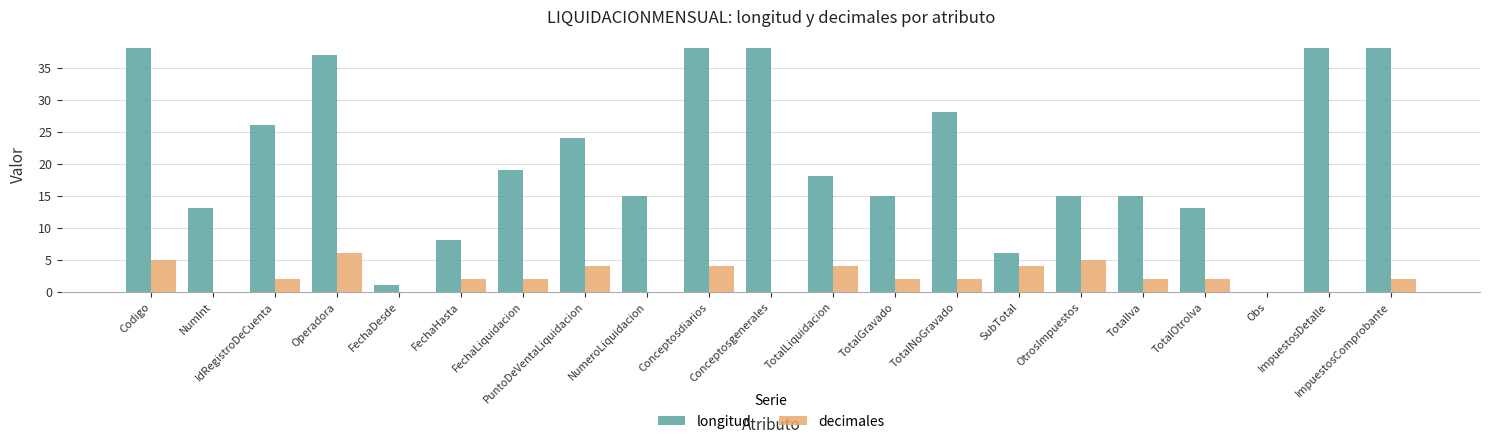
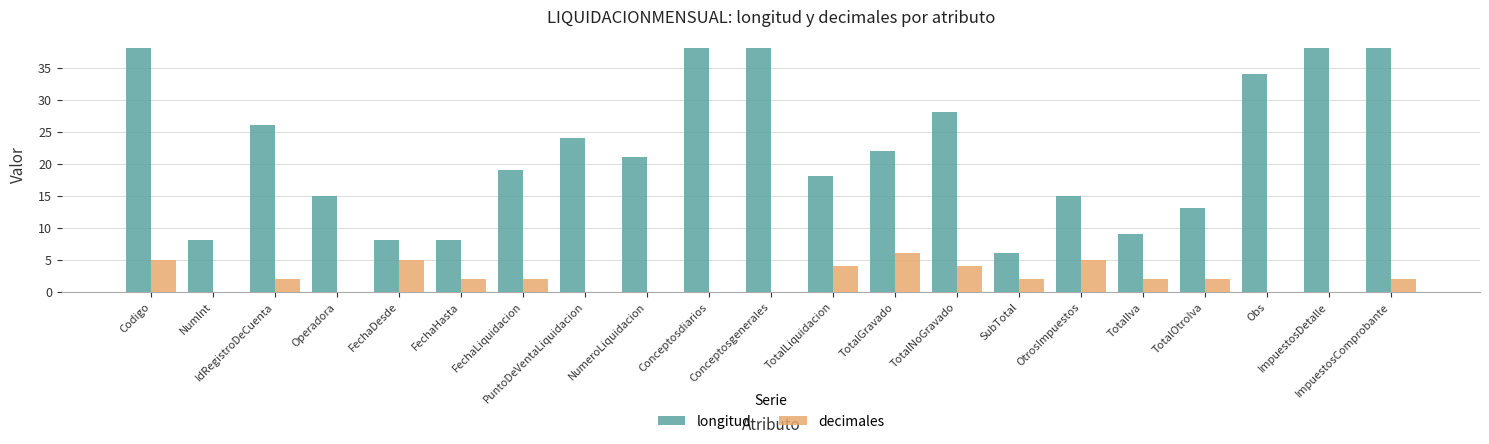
  {
    "longitud": {
      "Codigo": 38,
-     "NumInt": 13,
+     "NumInt": 8,
      "IdRegistroDeCuenta": 26,
-     "Operadora": 37,
-     "FechaDesde": 1,
+     "Operadora": 15,
+     "FechaDesde": 8,
      "FechaHasta": 8,
      "FechaLiquidacion": 19,
      "PuntoDeVentaLiquidacion": 24,
-     "NumeroLiquidacion": 15,
+     "NumeroLiquidacion": 21,
      "Conceptosdiarios": 38,
      "Conceptosgenerales": 38,
      "TotalLiquidacion": 18,
-     "TotalGravado": 15,
+     "TotalGravado": 22,
      "TotalNoGravado": 28,
      "SubTotal": 6,
      "OtrosImpuestos": 15,
-     "TotalIva": 15,
+     "TotalIva": 9,
      "TotalOtroIva": 13,
-     "Obs": 0,
+     "Obs": 34,
      "ImpuestosDetalle": 38,
      "ImpuestosComprobante": 38
    },
    "decimales": {
      "Codigo": 5,
      "NumInt": 0,
      "IdRegistroDeCuenta": 2,
-     "Operadora": 6,
-     "FechaDesde": 0,
+     "Operadora": 0,
+     "FechaDesde": 5,
      "FechaHasta": 2,
      "FechaLiquidacion": 2,
-     "PuntoDeVentaLiquidacion": 4,
+     "PuntoDeVentaLiquidacion": 0,
      "NumeroLiquidacion": 0,
-     "Conceptosdiarios": 4,
+     "Conceptosdiarios": 0,
      "Conceptosgenerales": 0,
      "TotalLiquidacion": 4,
-     "TotalGravado": 2,
-     "TotalNoGravado": 2,
-     "SubTotal": 4,
+     "TotalGravado": 6,
+     "TotalNoGravado": 4,
+     "SubTotal": 2,
      "OtrosImpuestos": 5,
      "TotalIva": 2,
      "TotalOtroIva": 2,
      "Obs": 0,
      "ImpuestosDetalle": 0,
      "ImpuestosComprobante": 2
    }
  }
